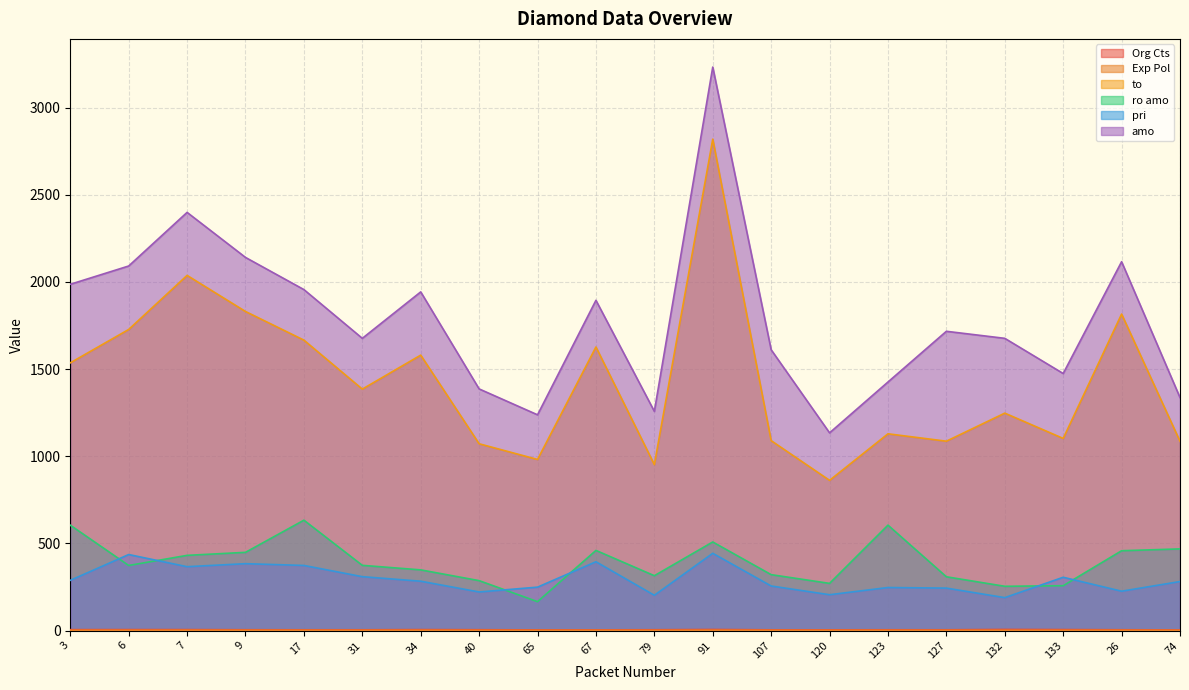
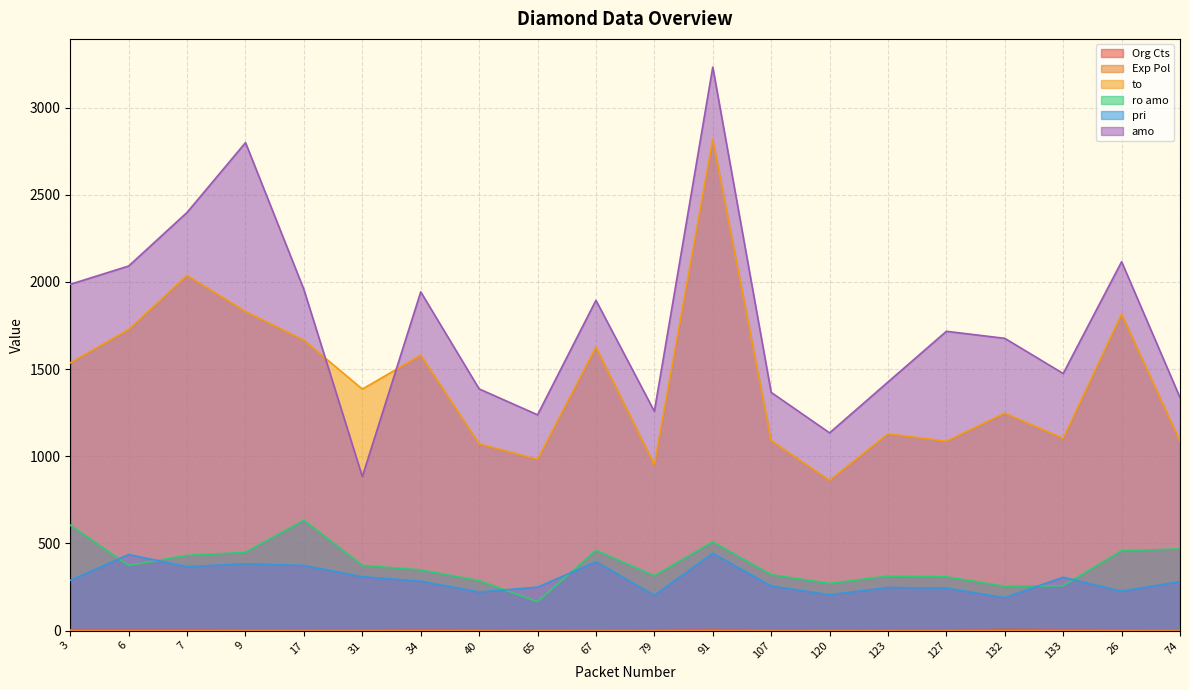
  {
    "ro amo": {
      "3": 600,
      "6": 370,
      "7": 430,
      "9": 450,
      "17": 630,
      "31": 370,
      "34": 350,
      "40": 290,
      "65": 170,
      "67": 460,
      "79": 310,
      "91": 510,
      "107": 320,
      "120": 270,
-     "123": 600,
+     "123": 310,
      "127": 310,
      "132": 250,
      "133": 260,
      "26": 460,
      "74": 470
    },
    "pri": {
      "3": 290,
      "6": 440,
      "7": 370,
      "9": 380,
      "17": 370,
      "31": 310,
      "34": 280,
      "40": 220,
      "65": 250,
      "67": 390,
      "79": 200,
      "91": 440,
      "107": 260,
      "120": 210,
      "123": 250,
      "127": 240,
      "132": 190,
      "133": 310,
      "26": 230,
      "74": 280
    },
    "amo": {
      "3": 1990,
      "6": 2090,
      "7": 2400,
-     "9": 2140,
+     "9": 2800,
      "17": 1960,
-     "31": 1680,
+     "31": 880,
      "34": 1940,
      "40": 1390,
      "65": 1240,
      "67": 1890,
      "79": 1260,
      "91": 3230,
-     "107": 1610,
+     "107": 1370,
      "120": 1130,
      "123": 1430,
      "127": 1720,
      "132": 1680,
      "133": 1470,
      "26": 2120,
      "74": 1340
    }
  }
